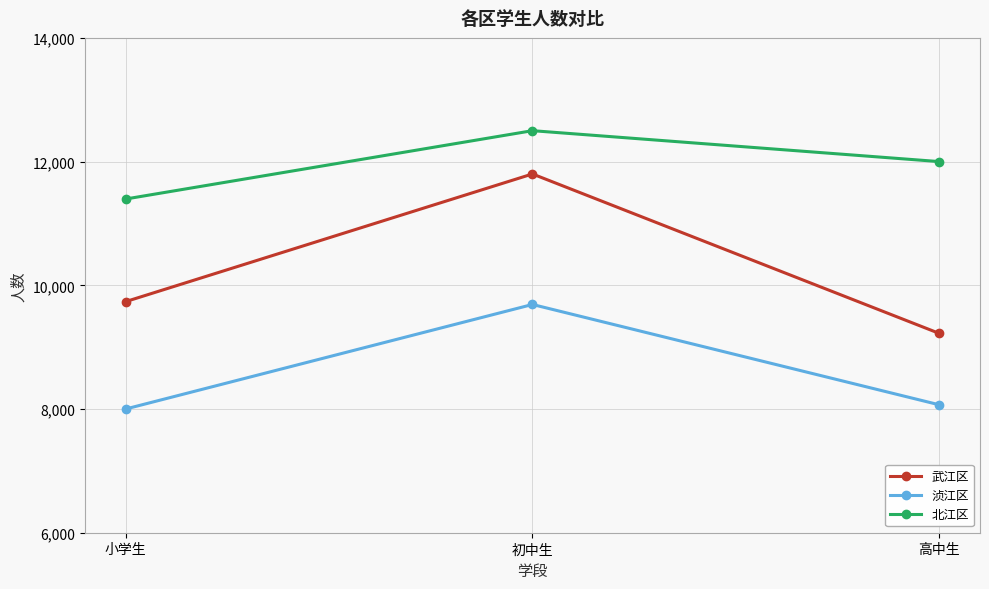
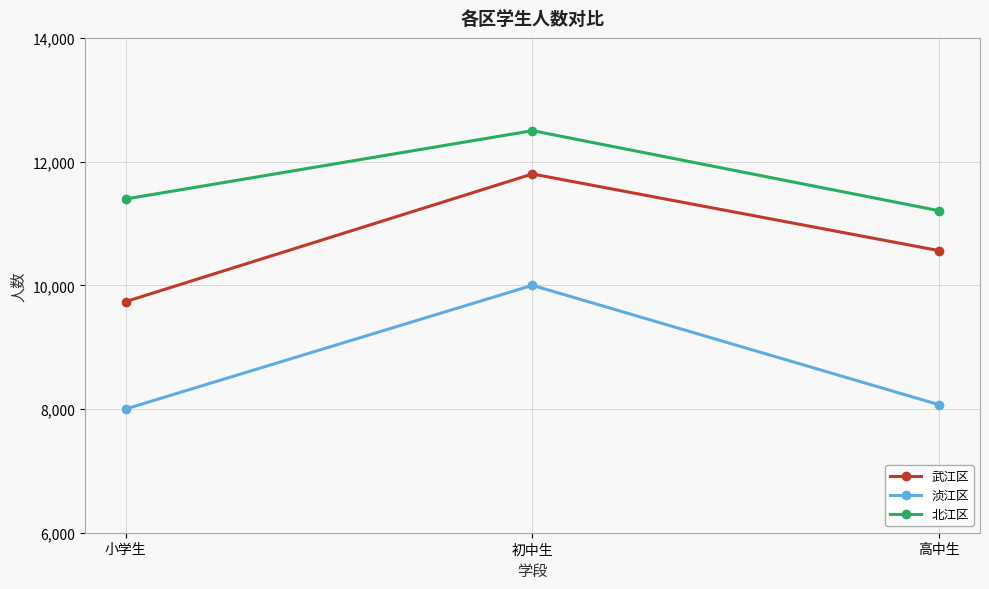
  {
    "武江区": {
      "小学生": "9,700",
      "初中生": "11,800",
-     "高中生": "9,200"
+     "高中生": "10,600"
    },
    "浈江区": {
      "小学生": "8,000",
-     "初中生": "9,700",
+     "初中生": "10,000",
      "高中生": "8,100"
    },
    "北江区": {
      "小学生": "11,400",
      "初中生": "12,500",
-     "高中生": "12,000"
+     "高中生": "11,200"
    }
  }
